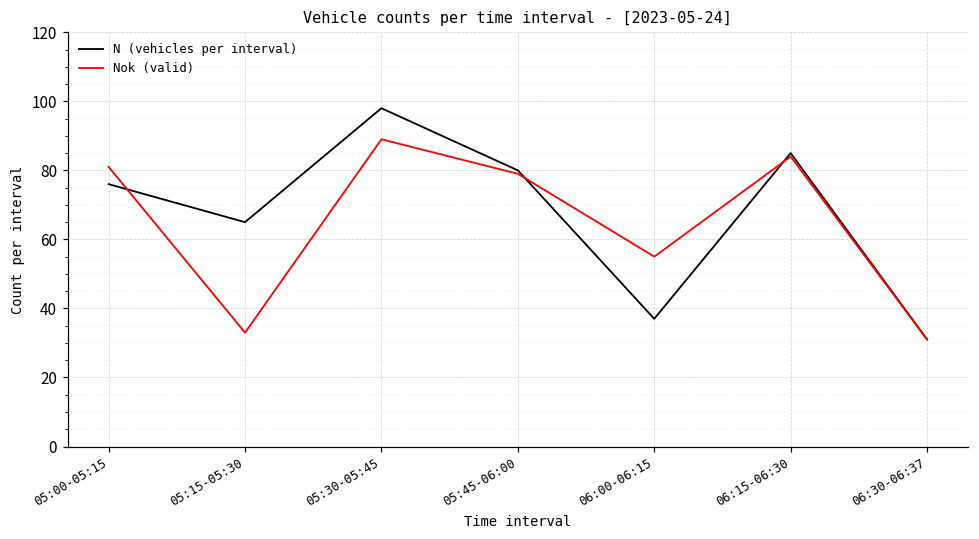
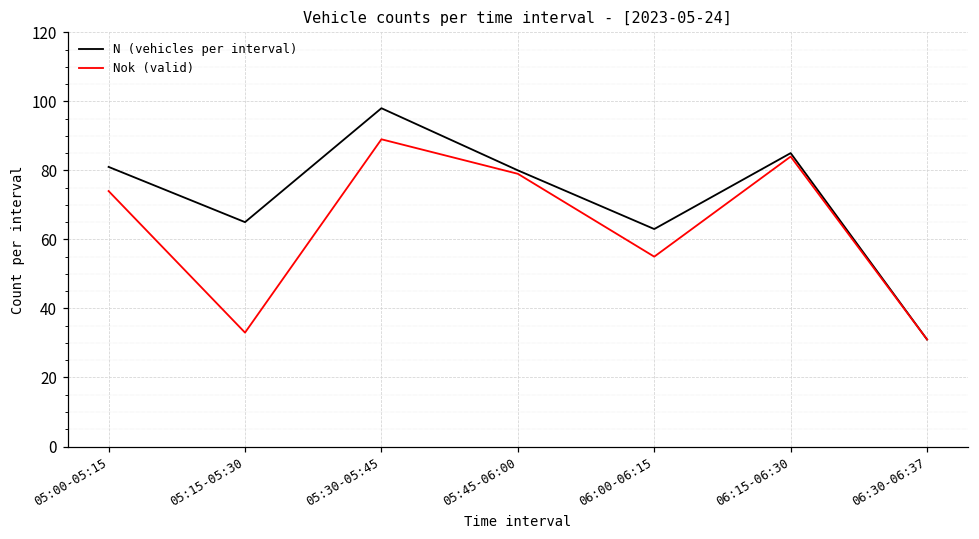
  {
    "N (vehicles per interval)": {
-     "05:00-05:15": 76,
+     "05:00-05:15": 81,
      "05:15-05:30": 65,
      "05:30-05:45": 98,
      "05:45-06:00": 80,
-     "06:00-06:15": 37,
+     "06:00-06:15": 63,
      "06:15-06:30": 85
    },
    "Nok (valid)": {
-     "05:00-05:15": 81,
+     "05:00-05:15": 74,
      "05:15-05:30": 33,
      "05:30-05:45": 89,
      "05:45-06:00": 79,
      "06:00-06:15": 55,
      "06:15-06:30": 84
    }
  }
